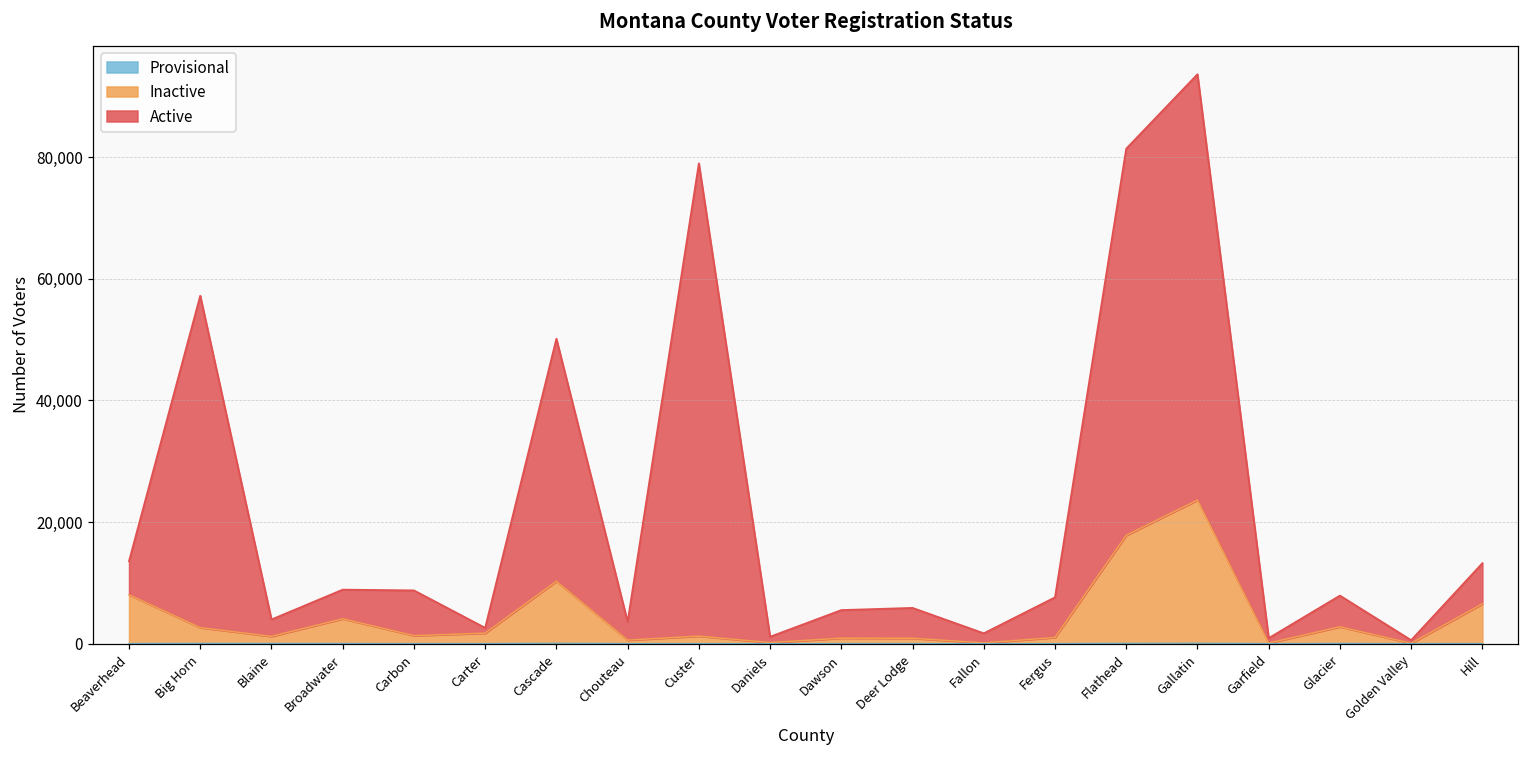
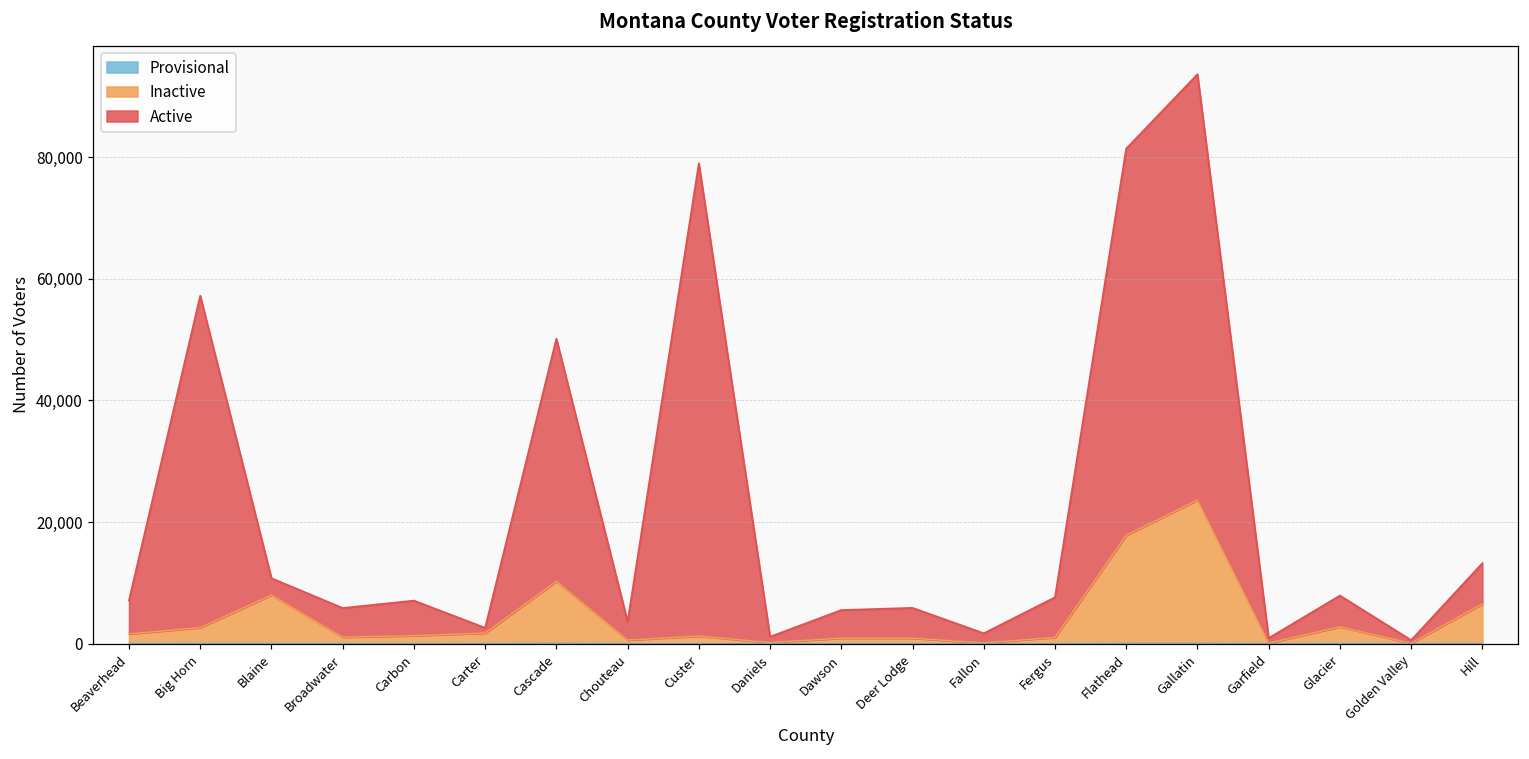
  {
    "Provisional": {
      "Beaverhead": "0",
      "Big Horn": "0",
      "Blaine": "0",
      "Broadwater": "0",
      "Carbon": "0",
      "Carter": "0",
      "Cascade": "0",
      "Chouteau": "0",
      "Custer": "0",
      "Dawson": "0",
      "Deer Lodge": "0",
      "Fergus": "0",
      "Flathead": "0",
      "Gallatin": "0",
      "Glacier": "0",
      "Hill": "0"
    },
    "Inactive": {
-     "Beaverhead": "8,000",
+     "Beaverhead": "2,000",
      "Big Horn": "3,000",
-     "Blaine": "1,000",
-     "Broadwater": "4,000",
+     "Blaine": "8,000",
+     "Broadwater": "1,000",
      "Carbon": "1,000",
      "Carter": "2,000",
      "Cascade": "10,000",
      "Chouteau": "1,000",
      "Custer": "1,000",
      "Dawson": "1,000",
      "Deer Lodge": "1,000",
      "Fergus": "1,000",
      "Flathead": "18,000",
      "Gallatin": "24,000",
      "Glacier": "3,000",
      "Hill": "7,000"
    },
    "Active": {
      "Beaverhead": "6,000",
      "Big Horn": "55,000",
      "Blaine": "3,000",
      "Broadwater": "5,000",
-     "Carbon": "7,000",
+     "Carbon": "6,000",
      "Carter": "1,000",
      "Cascade": "40,000",
      "Chouteau": "3,000",
      "Custer": "78,000",
      "Daniels": "1,000",
      "Dawson": "5,000",
      "Deer Lodge": "5,000",
      "Fallon": "2,000",
      "Fergus": "7,000",
      "Flathead": "64,000",
      "Gallatin": "70,000",
      "Garfield": "1,000",
      "Glacier": "5,000",
      "Golden Valley": "1,000",
      "Hill": "7,000"
    }
  }
